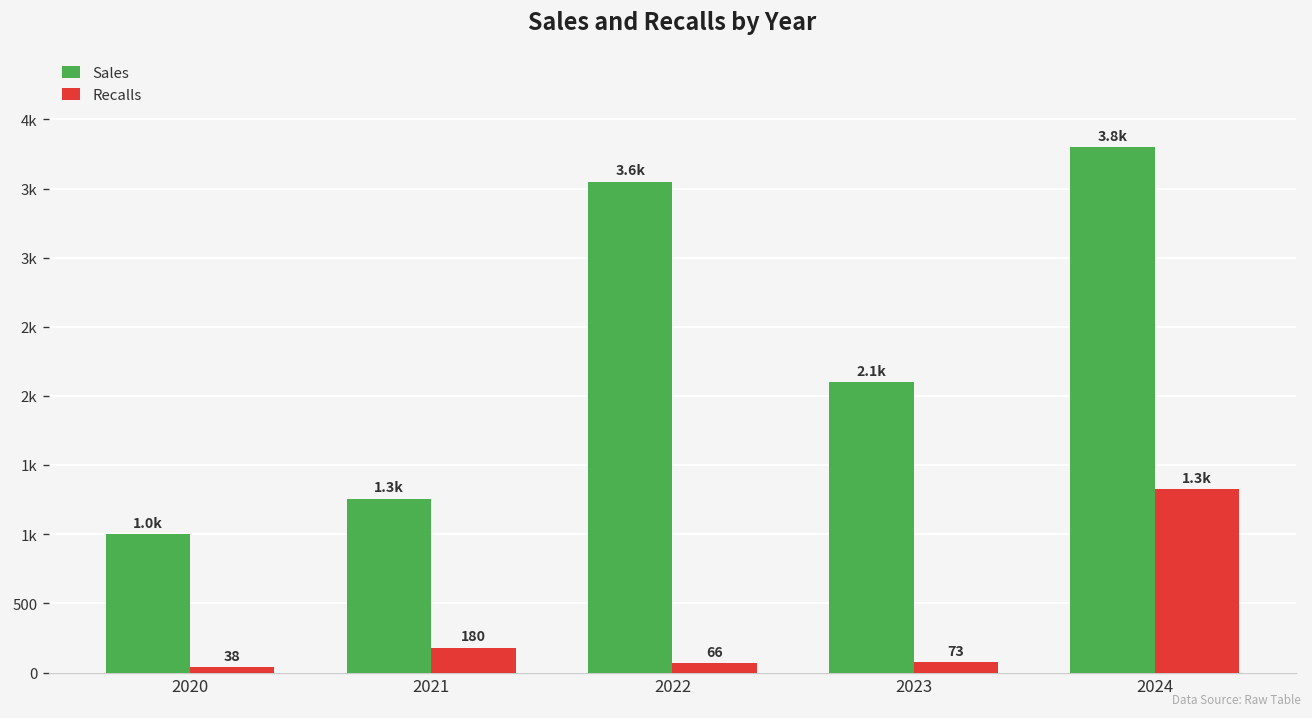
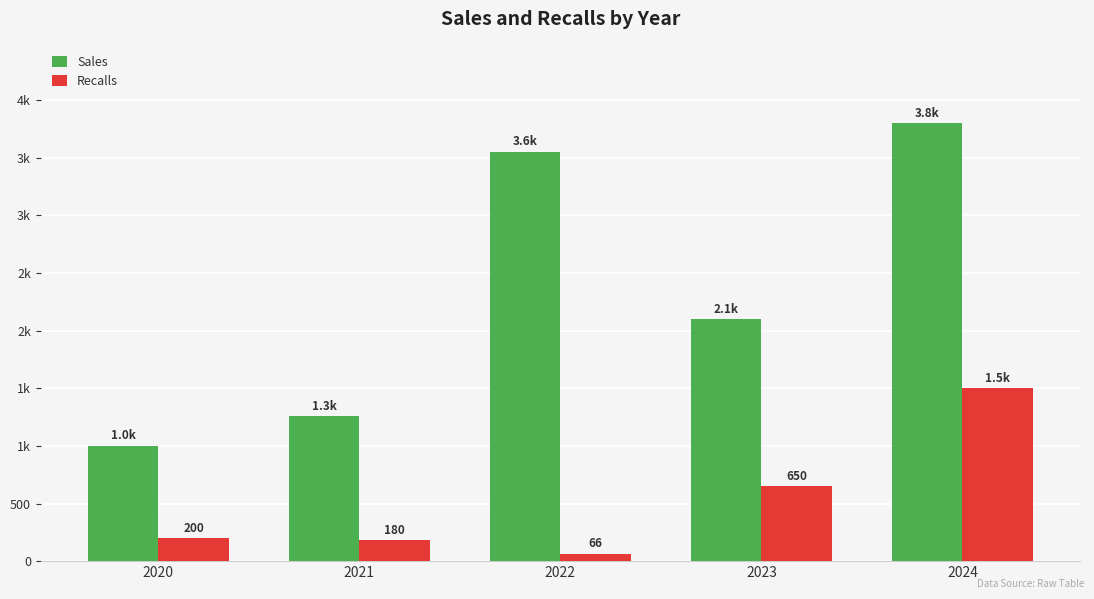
  {
    "Sales": {
      "2020": "1.0k",
      "2021": "1.3k",
      "2022": "3.6k",
      "2023": "2.1k",
      "2024": "3.8k"
    },
    "Recalls": {
-     "2020": "38",
+     "2020": "200",
      "2021": "180",
      "2022": "66",
-     "2023": "73",
-     "2024": "1.3k"
+     "2023": "650",
+     "2024": "1.5k"
    }
  }
